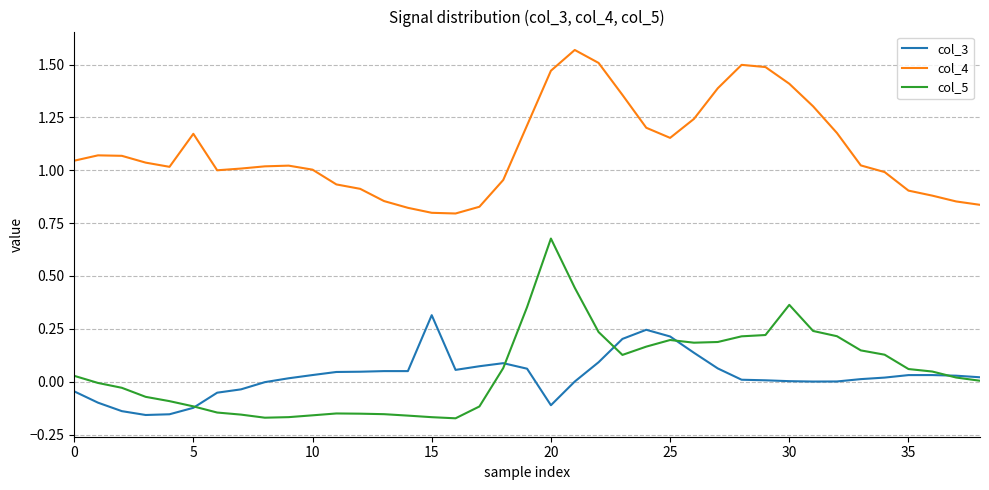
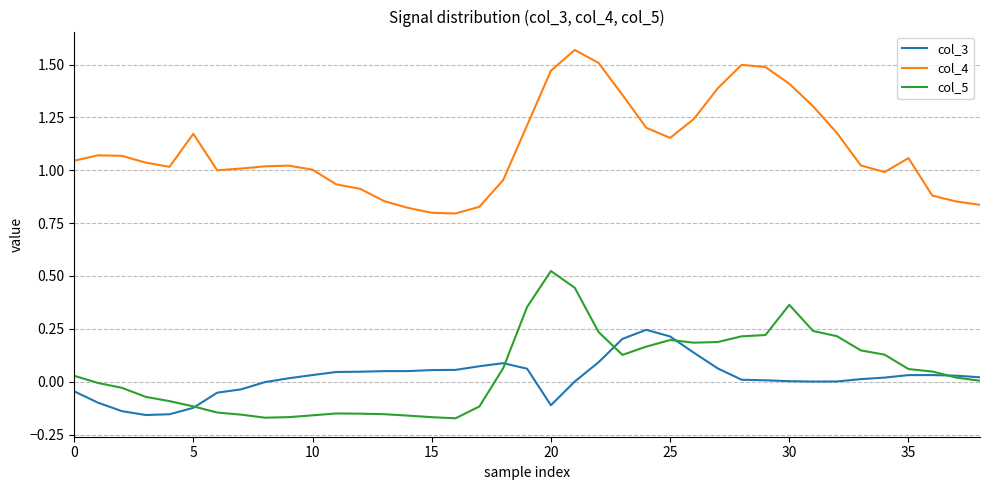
  {
    "col_3": {
      "0": -0.05,
      "10": 0.03,
-     "15": 0.31,
+     "15": 0.05,
      "20": -0.11,
      "25": 0.21,
      "30": 0.00,
      "35": 0.03
    },
    "col_4": {
      "0": 1.05,
      "5": 1.17,
      "10": 1.00,
      "15": 0.80,
      "20": 1.47,
      "25": 1.15,
      "30": 1.41,
-     "35": 0.90
+     "35": 1.06
    },
    "col_5": {
      "0": 0.03,
      "10": -0.16,
      "15": -0.17,
-     "20": 0.68,
+     "20": 0.52,
      "25": 0.20,
      "30": 0.36,
      "35": 0.06
    }
  }
